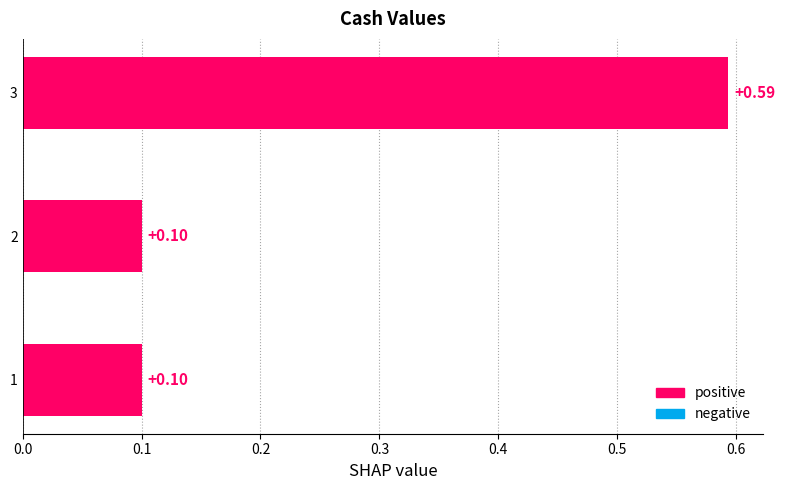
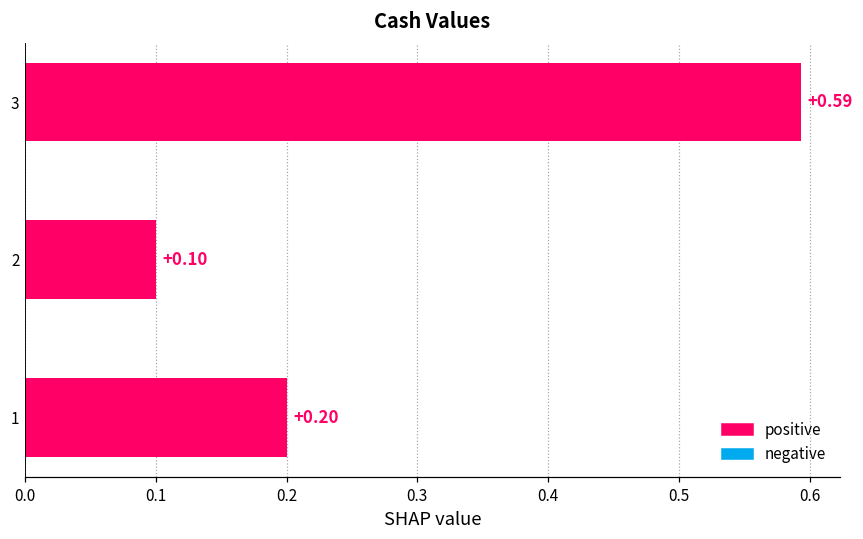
  {
    "3": "+0.59",
    "2": "+0.10",
-   "1": "+0.10"
+   "1": "+0.20"
  }
